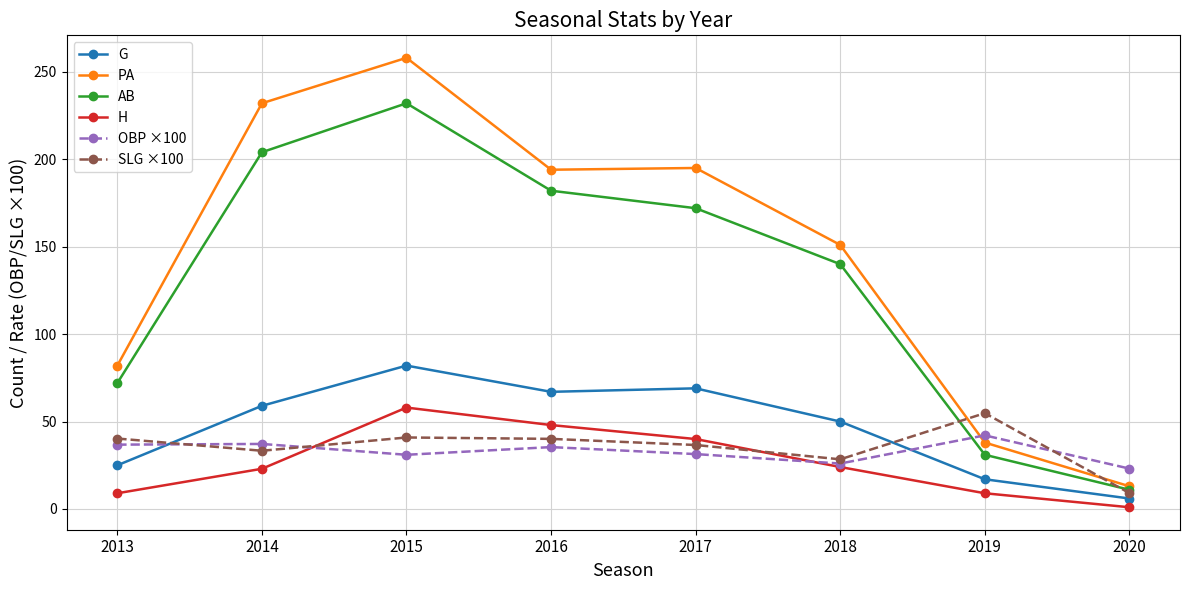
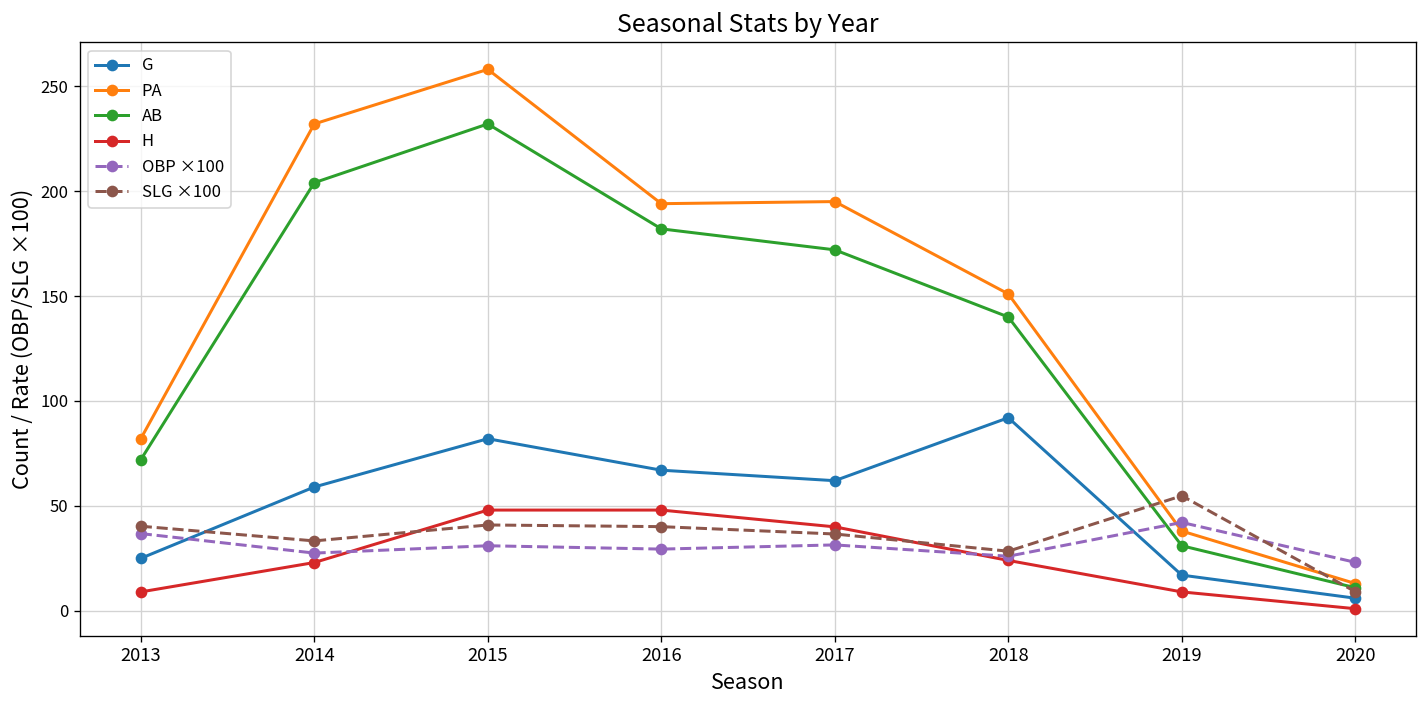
  {
    "G": {
      "2013": 25,
      "2014": 59,
      "2015": 82,
      "2016": 67,
-     "2017": 69,
-     "2018": 50,
+     "2017": 62,
+     "2018": 92,
      "2019": 17,
      "2020": 6
    },
    "PA": {
      "2013": 82,
      "2014": 232,
      "2015": 258,
      "2016": 194,
      "2017": 195,
      "2018": 151,
      "2019": 38,
      "2020": 13
    },
    "AB": {
      "2013": 72,
      "2014": 204,
      "2015": 232,
      "2016": 182,
      "2017": 172,
      "2018": 140,
      "2019": 31,
      "2020": 11
    },
    "H": {
      "2013": 9,
      "2014": 23,
-     "2015": 58,
+     "2015": 48,
      "2016": 48,
      "2017": 40,
      "2018": 24,
      "2019": 9,
      "2020": 1
    },
    "OBP ×100": {
      "2013": 37,
-     "2014": 37,
+     "2014": 28,
      "2015": 31,
-     "2016": 35,
+     "2016": 29,
      "2017": 31,
      "2018": 26,
      "2019": 42,
      "2020": 23
    },
    "SLG ×100": {
      "2013": 40,
      "2014": 33,
      "2015": 41,
      "2016": 40,
      "2017": 37,
      "2018": 28,
      "2019": 55,
      "2020": 9
    }
  }
